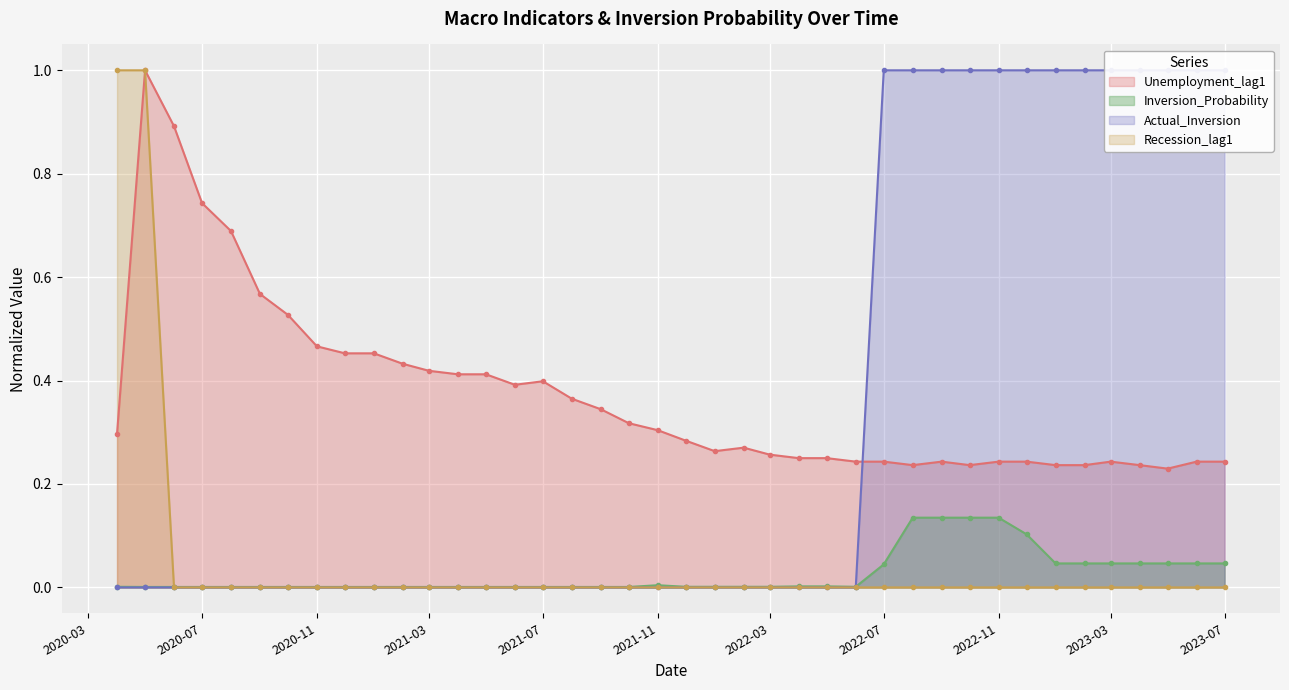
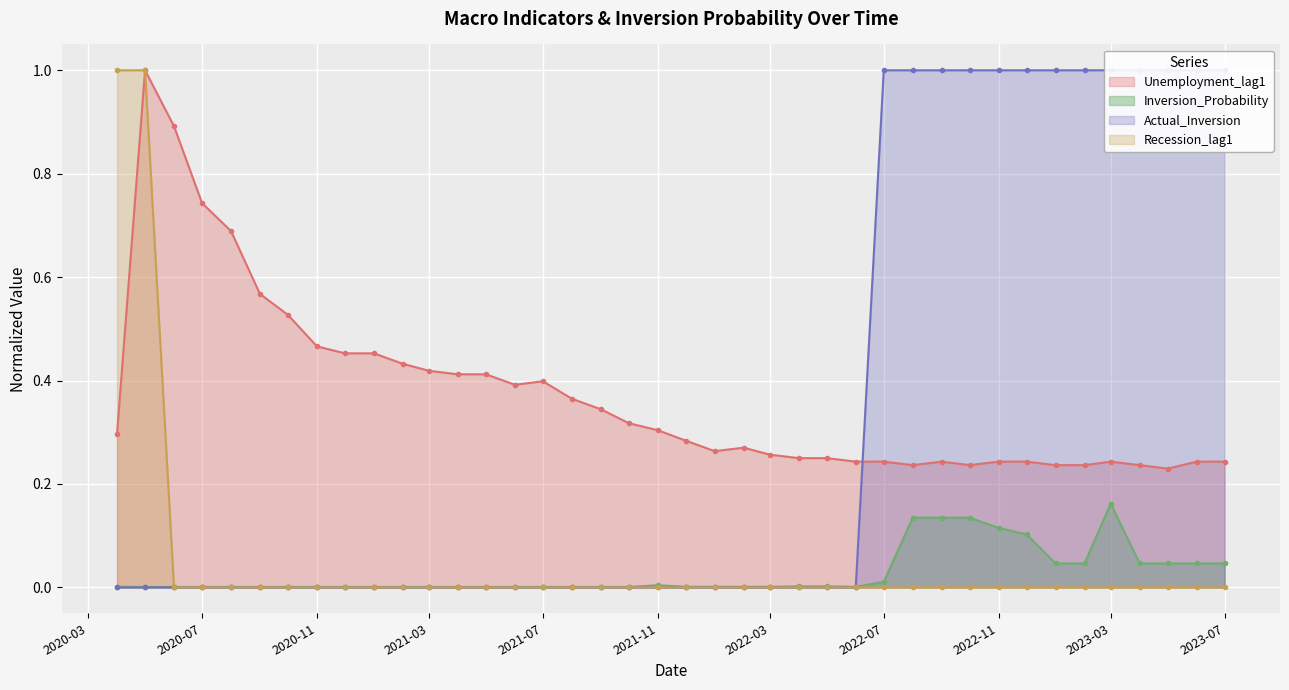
  {
    "Inversion_Probability": {
-     "2022-07": 0.04,
-     "2022-11": 0.13,
-     "2023-03": 0.05,
+     "2022-07": 0.01,
+     "2022-11": 0.12,
+     "2023-03": 0.16,
      "2023-07": 0.05
    },
    "Actual_Inversion": {
      "2022-07": 1.00,
      "2022-11": 1.00
    }
  }
